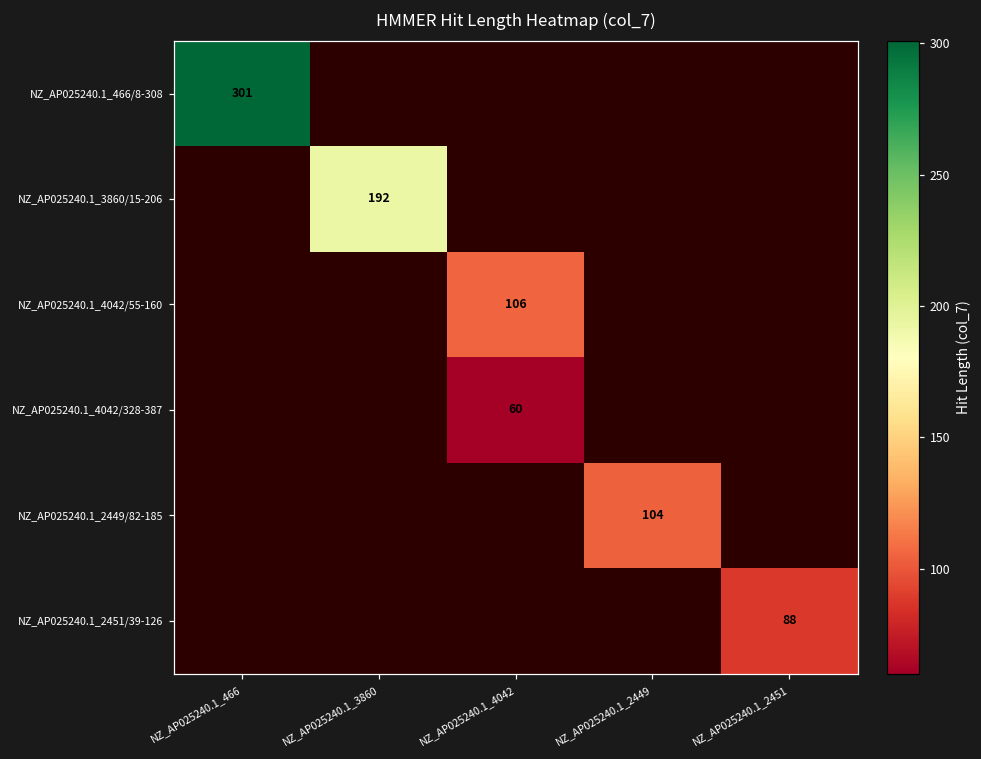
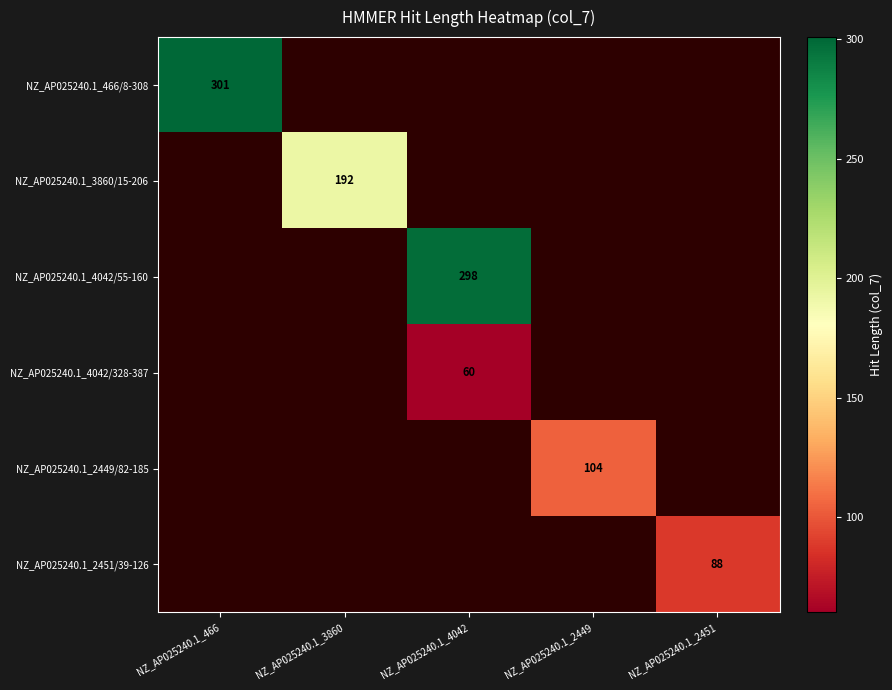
  {
    "NZ_AP025240.1_466/8-308": {
      "NZ_AP025240.1_466": 301
    },
    "NZ_AP025240.1_3860/15-206": {
      "NZ_AP025240.1_3860": 192
    },
    "NZ_AP025240.1_4042/55-160": {
-     "NZ_AP025240.1_4042": 106
+     "NZ_AP025240.1_4042": 298
    },
    "NZ_AP025240.1_4042/328-387": {
      "NZ_AP025240.1_4042": 60
    },
    "NZ_AP025240.1_2449/82-185": {
      "NZ_AP025240.1_2449": 104
    },
    "NZ_AP025240.1_2451/39-126": {
      "NZ_AP025240.1_2451": 88
    }
  }
